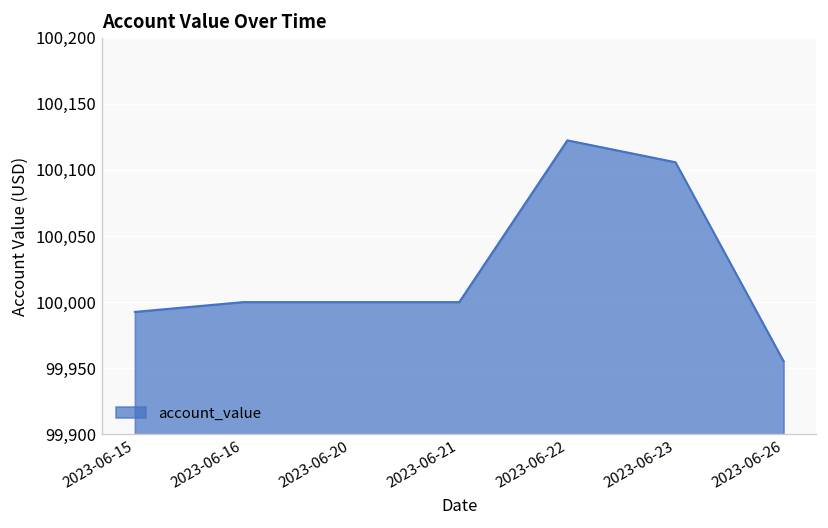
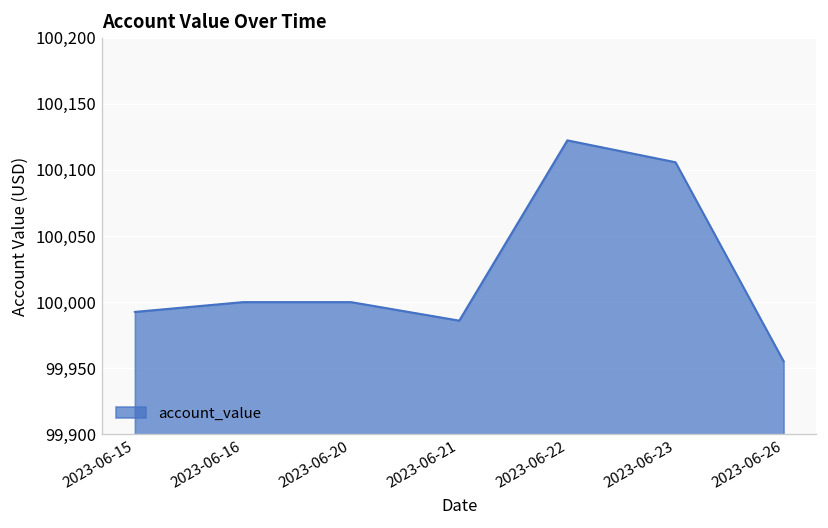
  {
    "2023-06-15": "99,993",
    "2023-06-16": "100,000",
    "2023-06-20": "100,000",
-   "2023-06-21": "100,000",
+   "2023-06-21": "99,986",
    "2023-06-22": "100,122",
    "2023-06-23": "100,106",
    "2023-06-26": "99,955"
  }
